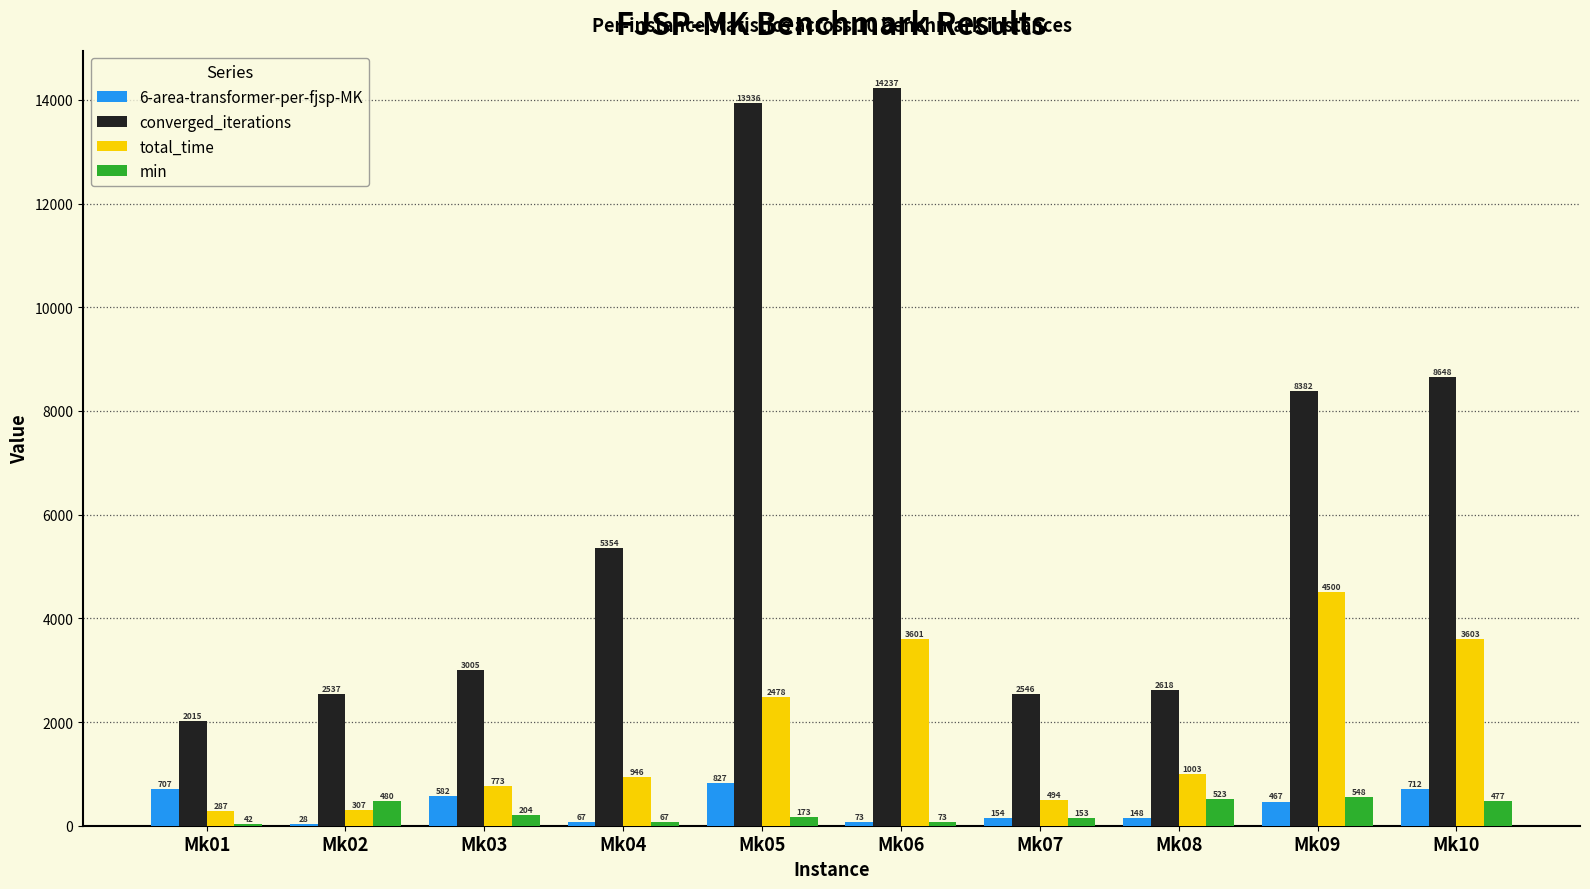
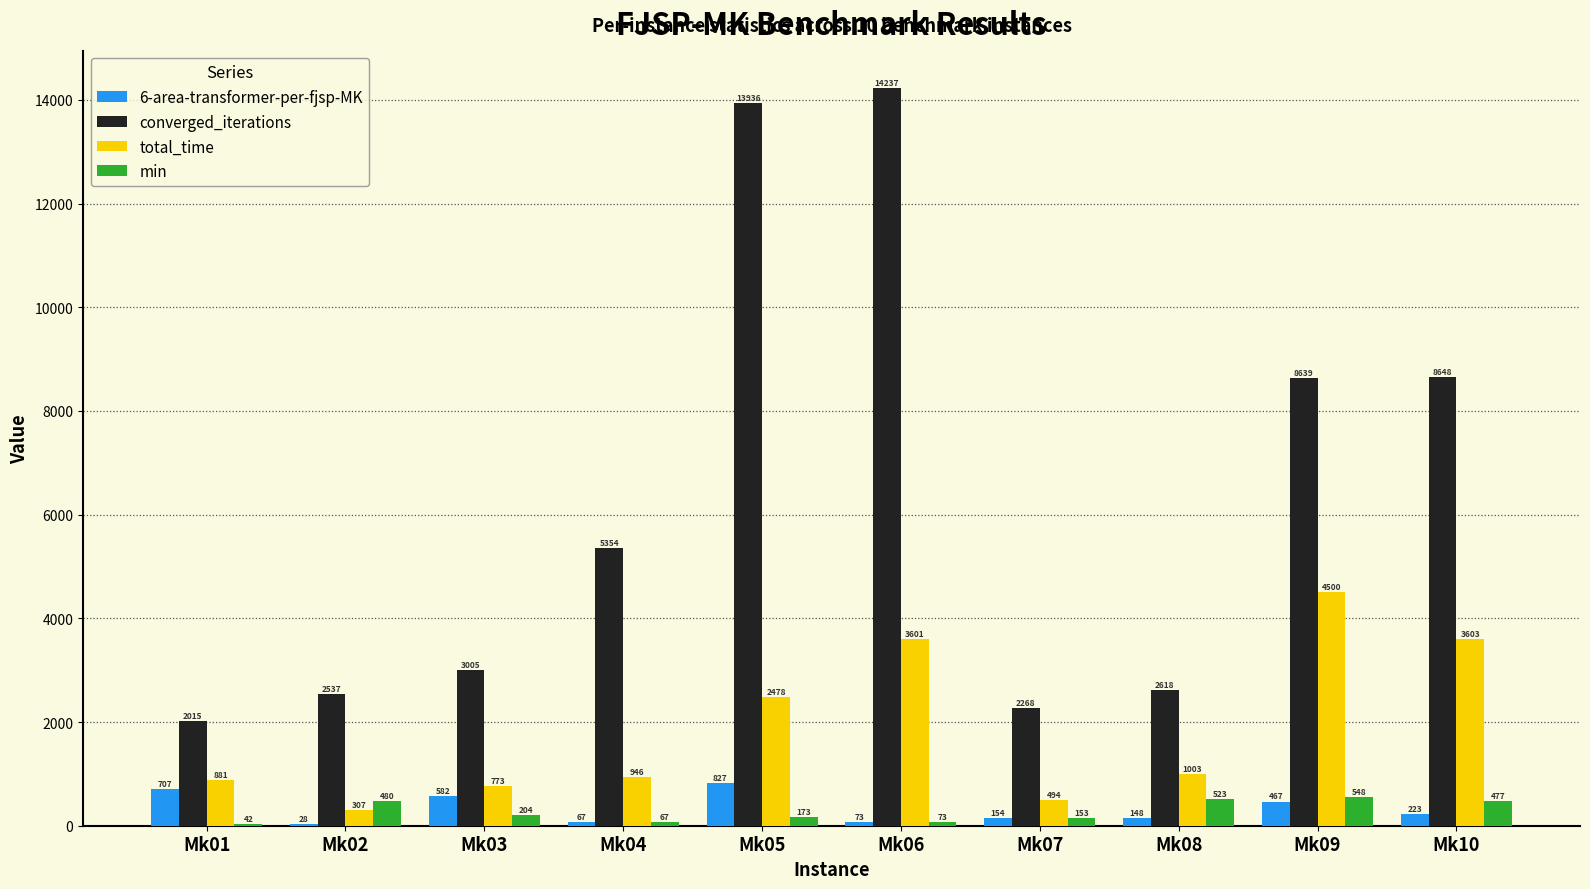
  {
    "6-area-transformer-per-fjsp-MK": {
      "Mk01": 707,
      "Mk02": 28,
      "Mk03": 582,
      "Mk04": 67,
      "Mk05": 827,
      "Mk06": 73,
      "Mk07": 154,
      "Mk08": 148,
      "Mk09": 467,
-     "Mk10": 712
+     "Mk10": 223
    },
    "converged_iterations": {
      "Mk01": 2015,
      "Mk02": 2537,
      "Mk03": 3005,
      "Mk04": 5354,
      "Mk05": 13936,
      "Mk06": 14237,
-     "Mk07": 2546,
+     "Mk07": 2268,
      "Mk08": 2618,
-     "Mk09": 8382,
+     "Mk09": 8639,
      "Mk10": 8648
    },
    "total_time": {
-     "Mk01": 287,
+     "Mk01": 881,
      "Mk02": 307,
      "Mk03": 773,
      "Mk04": 946,
      "Mk05": 2478,
      "Mk06": 3601,
      "Mk07": 494,
      "Mk08": 1003,
      "Mk09": 4500,
      "Mk10": 3603
    },
    "min": {
      "Mk01": 42,
      "Mk02": 480,
      "Mk03": 204,
      "Mk04": 67,
      "Mk05": 173,
      "Mk06": 73,
      "Mk07": 153,
      "Mk08": 523,
      "Mk09": 548,
      "Mk10": 477
    }
  }
